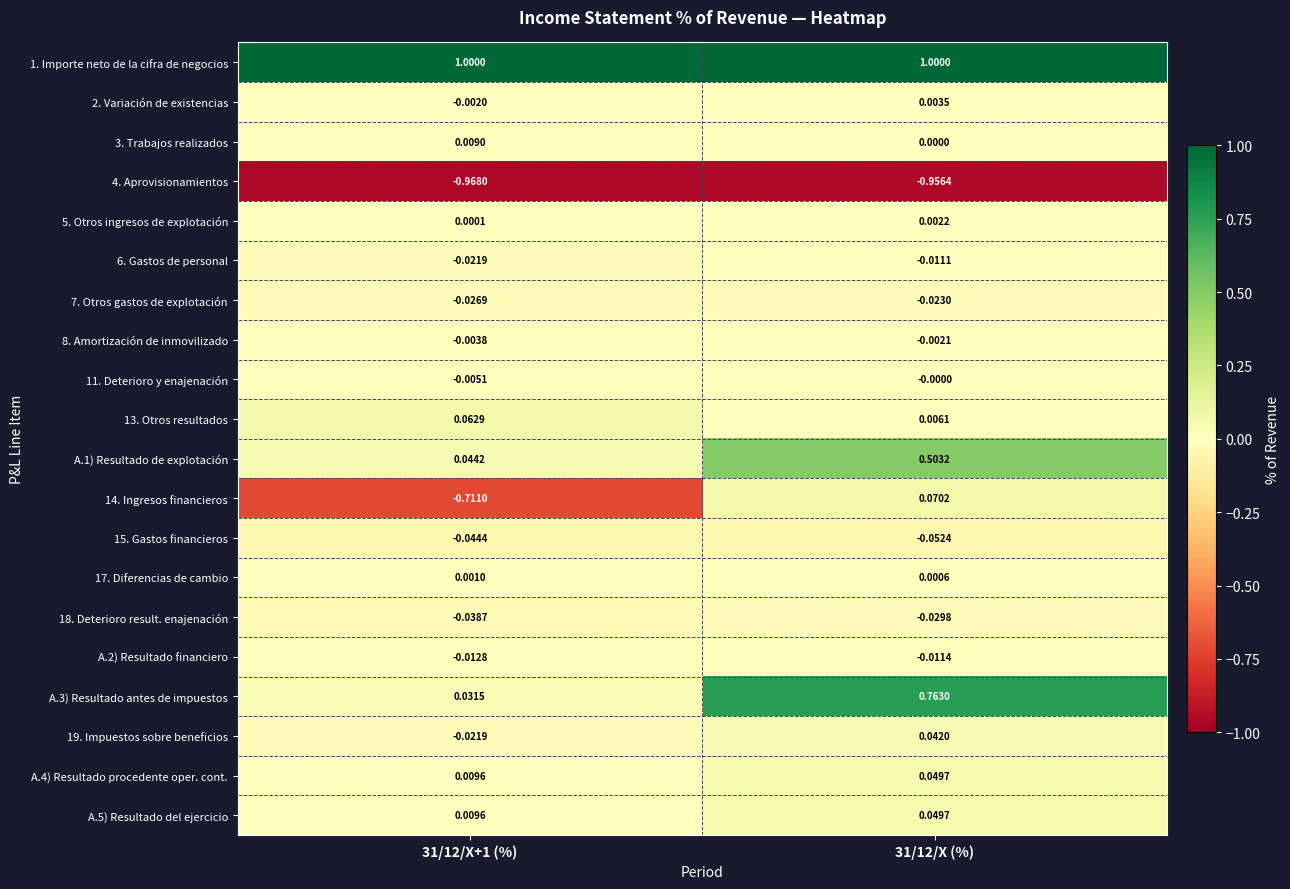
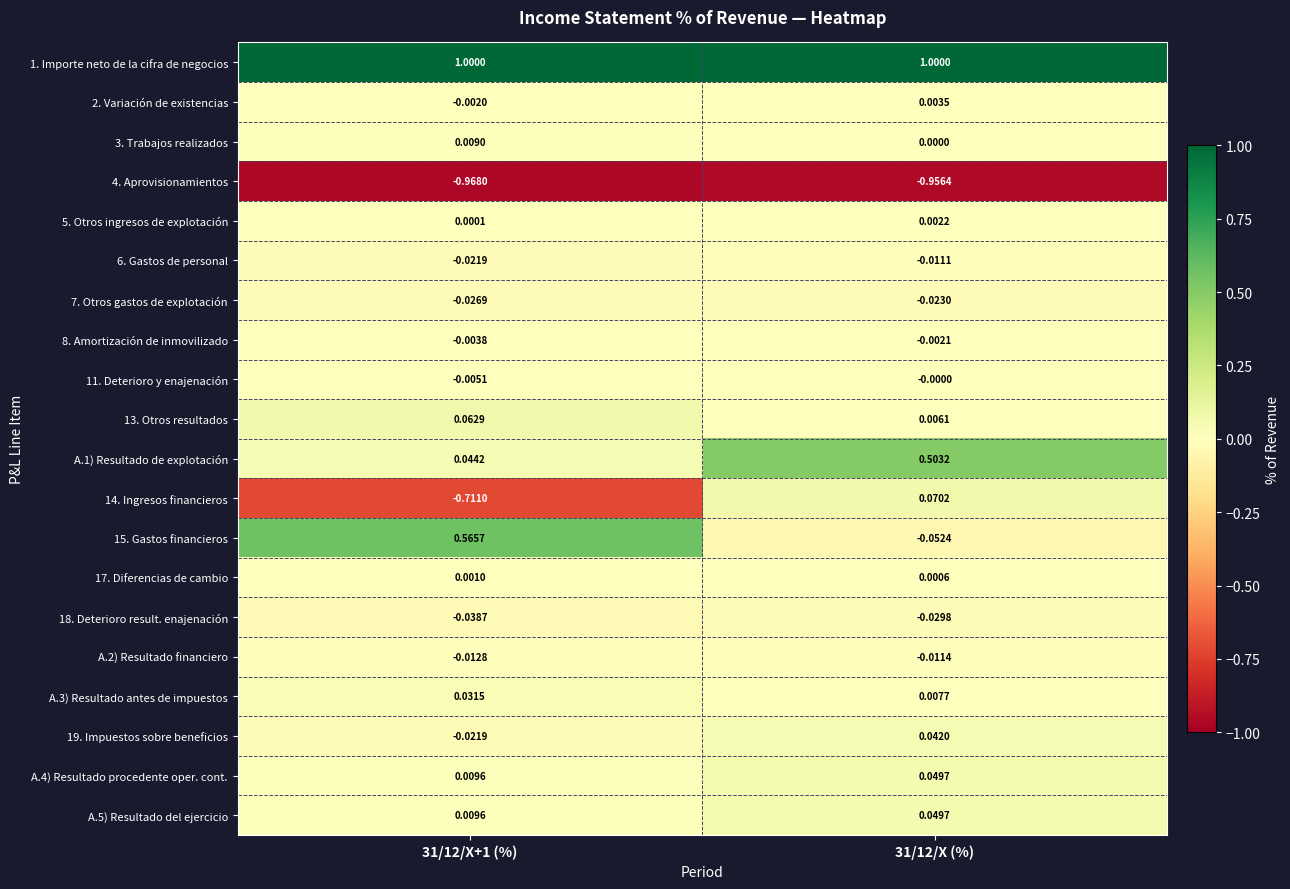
  {
    "1. Importe neto de la cifra de negocios": {
      "31/12/X+1 (%)": 1.0000,
      "31/12/X (%)": 1.0000
    },
    "2. Variación de existencias": {
      "31/12/X+1 (%)": -0.0020,
      "31/12/X (%)": 0.0035
    },
    "3. Trabajos realizados": {
      "31/12/X+1 (%)": 0.0090,
      "31/12/X (%)": 0.0000
    },
    "4. Aprovisionamientos": {
      "31/12/X+1 (%)": -0.9680,
      "31/12/X (%)": -0.9564
    },
    "5. Otros ingresos de explotación": {
      "31/12/X+1 (%)": 0.0001,
      "31/12/X (%)": 0.0022
    },
    "6. Gastos de personal": {
      "31/12/X+1 (%)": -0.0219,
      "31/12/X (%)": -0.0111
    },
    "7. Otros gastos de explotación": {
      "31/12/X+1 (%)": -0.0269,
      "31/12/X (%)": -0.0230
    },
    "8. Amortización de inmovilizado": {
      "31/12/X+1 (%)": -0.0038,
      "31/12/X (%)": -0.0021
    },
    "11. Deterioro y enajenación": {
      "31/12/X+1 (%)": -0.0051,
      "31/12/X (%)": -0.0000
    },
    "13. Otros resultados": {
      "31/12/X+1 (%)": 0.0629,
      "31/12/X (%)": 0.0061
    },
    "A.1) Resultado de explotación": {
      "31/12/X+1 (%)": 0.0442,
      "31/12/X (%)": 0.5032
    },
    "14. Ingresos financieros": {
      "31/12/X+1 (%)": -0.7110,
      "31/12/X (%)": 0.0702
    },
    "15. Gastos financieros": {
-     "31/12/X+1 (%)": -0.0444,
+     "31/12/X+1 (%)": 0.5657,
      "31/12/X (%)": -0.0524
    },
    "17. Diferencias de cambio": {
      "31/12/X+1 (%)": 0.0010,
      "31/12/X (%)": 0.0006
    },
    "18. Deterioro result. enajenación": {
      "31/12/X+1 (%)": -0.0387,
      "31/12/X (%)": -0.0298
    },
    "A.2) Resultado financiero": {
      "31/12/X+1 (%)": -0.0128,
      "31/12/X (%)": -0.0114
    },
    "A.3) Resultado antes de impuestos": {
      "31/12/X+1 (%)": 0.0315,
-     "31/12/X (%)": 0.7630
+     "31/12/X (%)": 0.0077
    },
    "19. Impuestos sobre beneficios": {
      "31/12/X+1 (%)": -0.0219,
      "31/12/X (%)": 0.0420
    },
    "A.4) Resultado procedente oper. cont.": {
      "31/12/X+1 (%)": 0.0096,
      "31/12/X (%)": 0.0497
    },
    "A.5) Resultado del ejercicio": {
      "31/12/X+1 (%)": 0.0096,
      "31/12/X (%)": 0.0497
    }
  }
